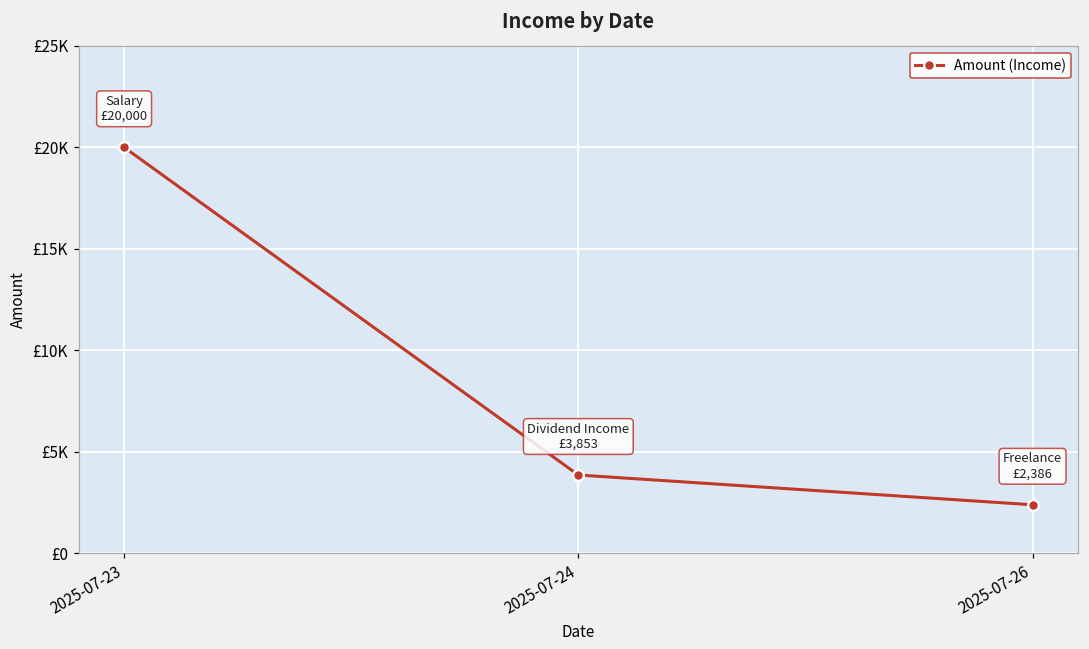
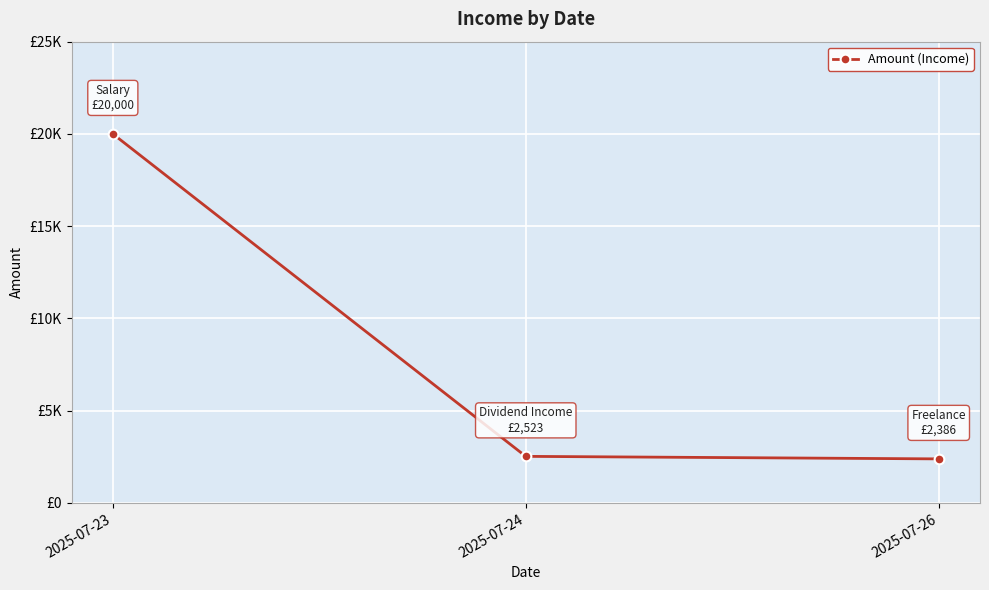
  {
-   "2025-07-24": "£3,853"
+   "2025-07-24": "£2,523"
  }
